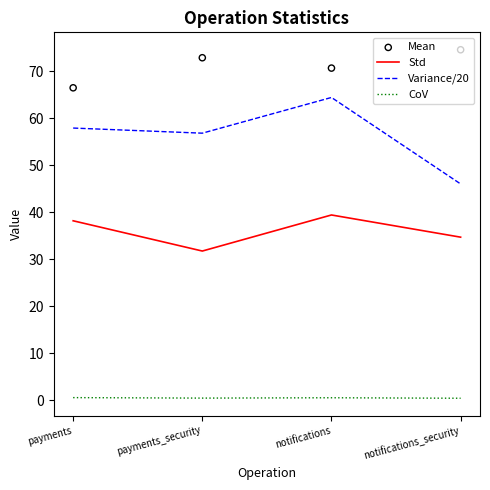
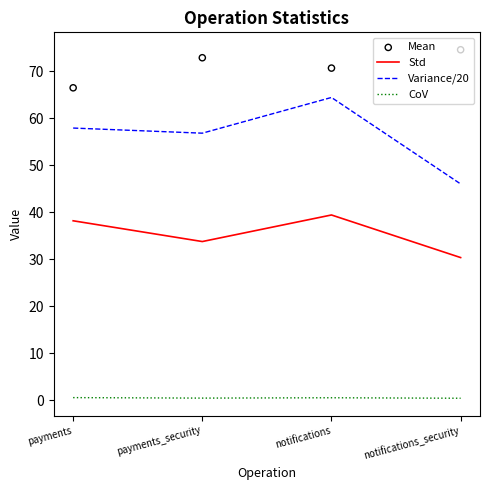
  {
    "Std": {
      "payments": 38,
-     "payments_security": 32,
+     "payments_security": 34,
      "notifications": 39,
-     "notifications_security": 35
+     "notifications_security": 30
    },
    "Variance/20": {
      "payments": 58,
      "payments_security": 57,
      "notifications": 64,
      "notifications_security": 46
    },
    "CoV": {
      "payments": 1,
      "payments_security": 0,
      "notifications": 1,
      "notifications_security": 0
    }
  }
